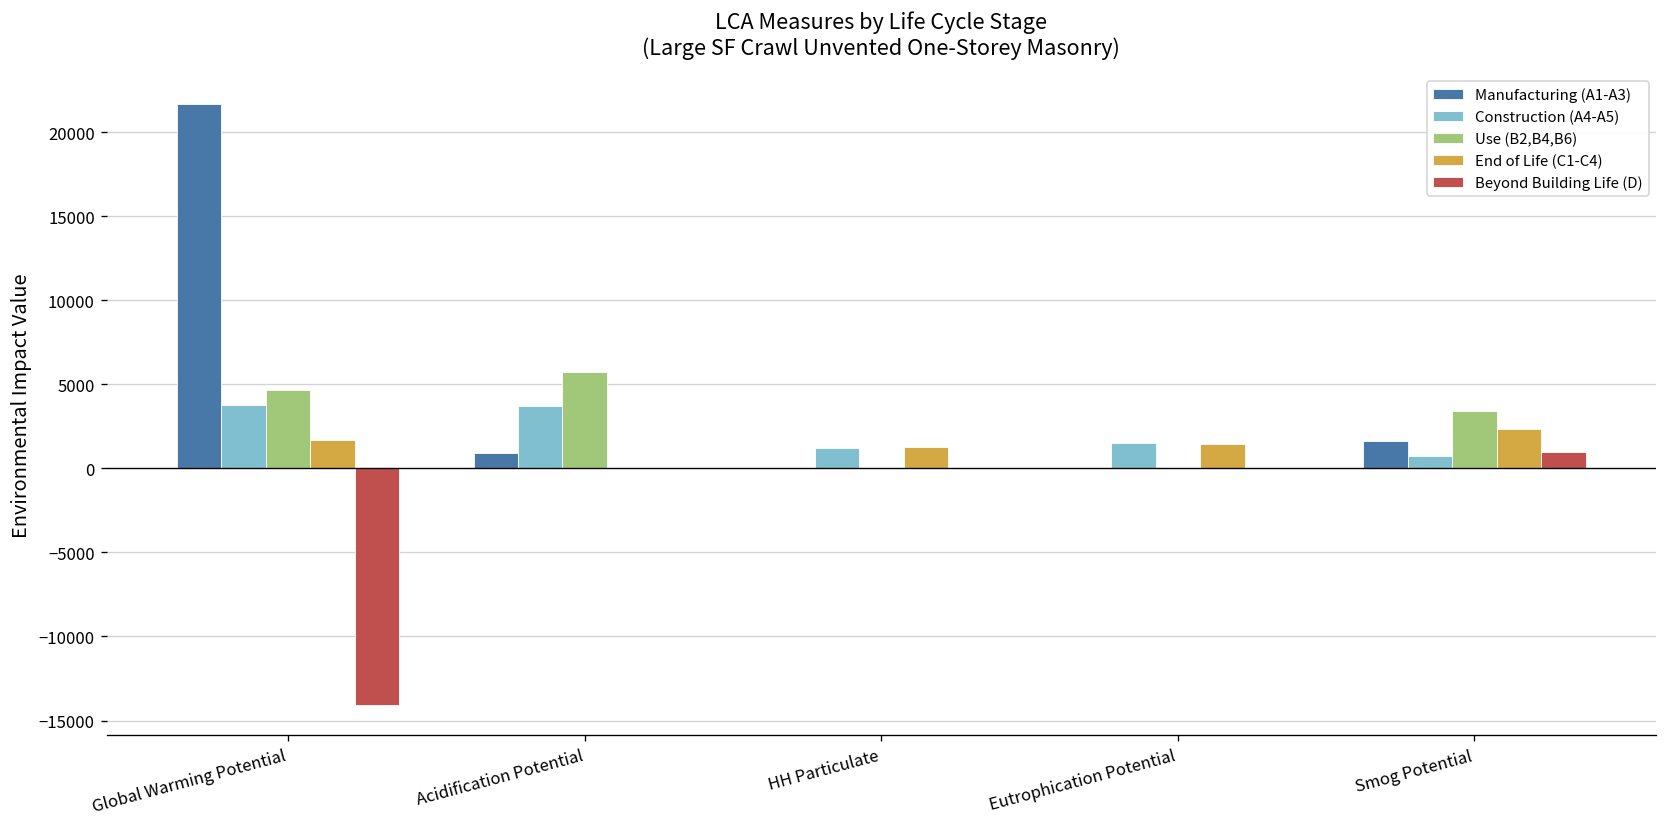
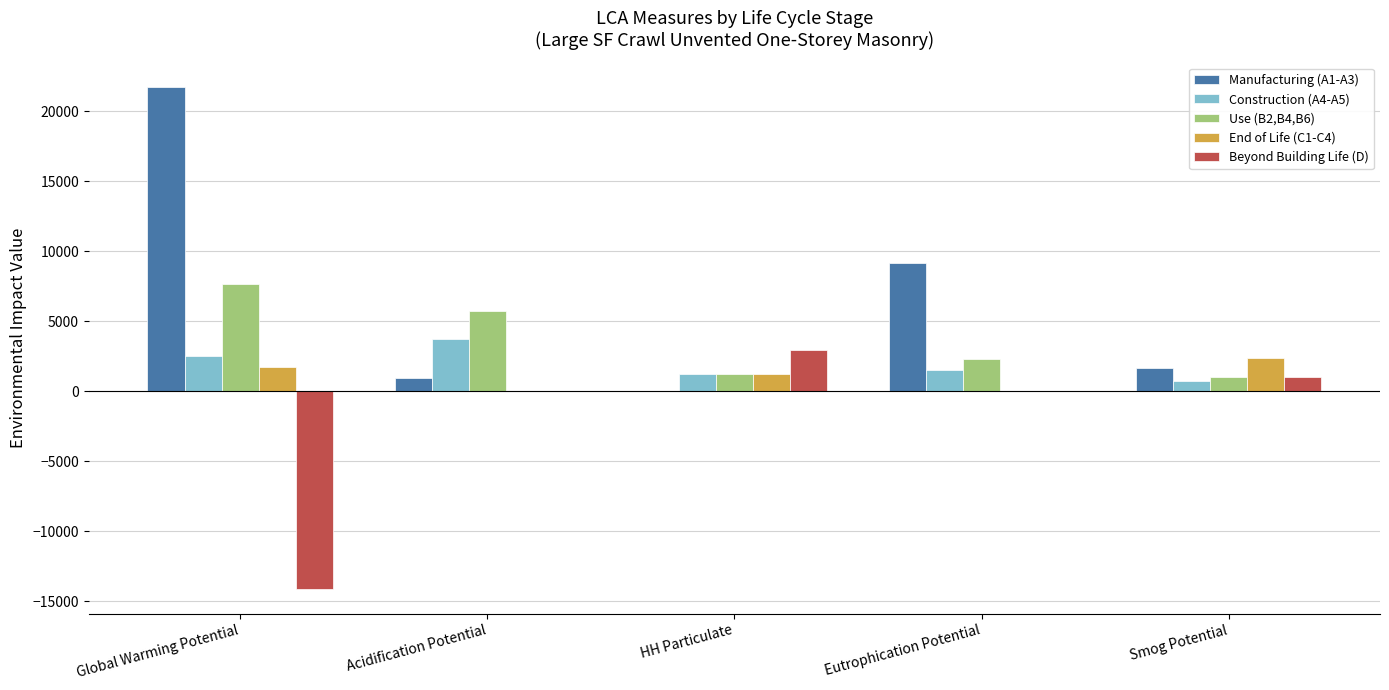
  {
    "Manufacturing (A1-A3)": {
      "Global Warming Potential": 21700,
      "Acidification Potential": 900,
-     "Eutrophication Potential": 0,
+     "Eutrophication Potential": 9100,
      "Smog Potential": 1600
    },
    "Construction (A4-A5)": {
-     "Global Warming Potential": 3800,
+     "Global Warming Potential": 2500,
      "Acidification Potential": 3700,
      "HH Particulate": 1200,
      "Eutrophication Potential": 1500,
      "Smog Potential": 700
    },
    "Use (B2,B4,B6)": {
-     "Global Warming Potential": 4600,
+     "Global Warming Potential": 7700,
      "Acidification Potential": 5700,
-     "HH Particulate": 0,
-     "Eutrophication Potential": 0,
-     "Smog Potential": 3400
+     "HH Particulate": 1300,
+     "Eutrophication Potential": 2300,
+     "Smog Potential": 1000
    },
    "End of Life (C1-C4)": {
      "Global Warming Potential": 1700,
      "HH Particulate": 1300,
-     "Eutrophication Potential": 1400,
+     "Eutrophication Potential": 0,
      "Smog Potential": 2400
    },
    "Beyond Building Life (D)": {
      "Global Warming Potential": -14100,
-     "HH Particulate": 0,
+     "HH Particulate": 2900,
      "Smog Potential": 1000
    }
  }
